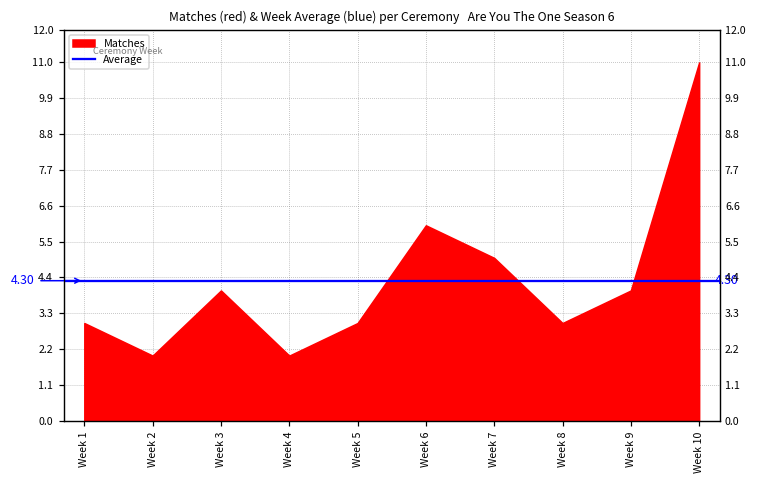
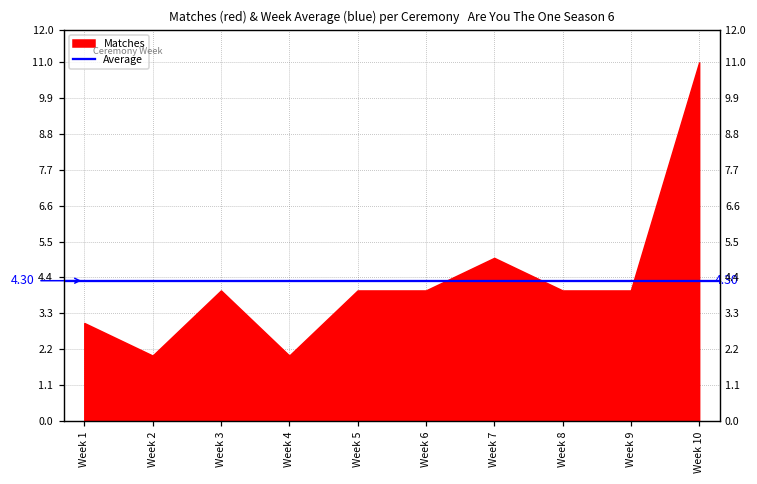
  {
    "Week 1": 3,
    "Week 2": 2,
    "Week 3": 4,
    "Week 4": 2,
-   "Week 5": 3,
-   "Week 6": 6,
+   "Week 5": 4,
+   "Week 6": 4,
    "Week 7": 5,
-   "Week 8": 3,
+   "Week 8": 4,
    "Week 9": 4,
    "Week 10": 11
  }
